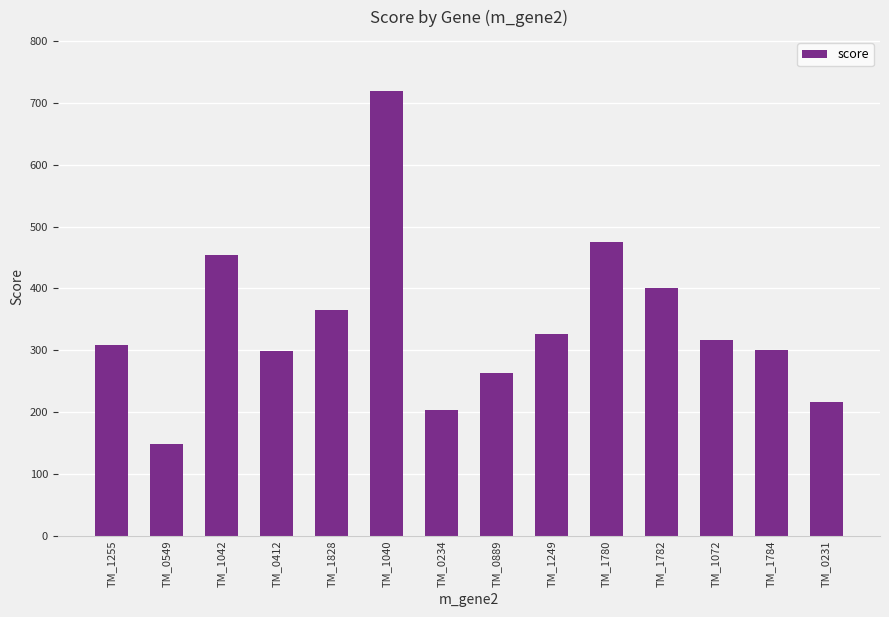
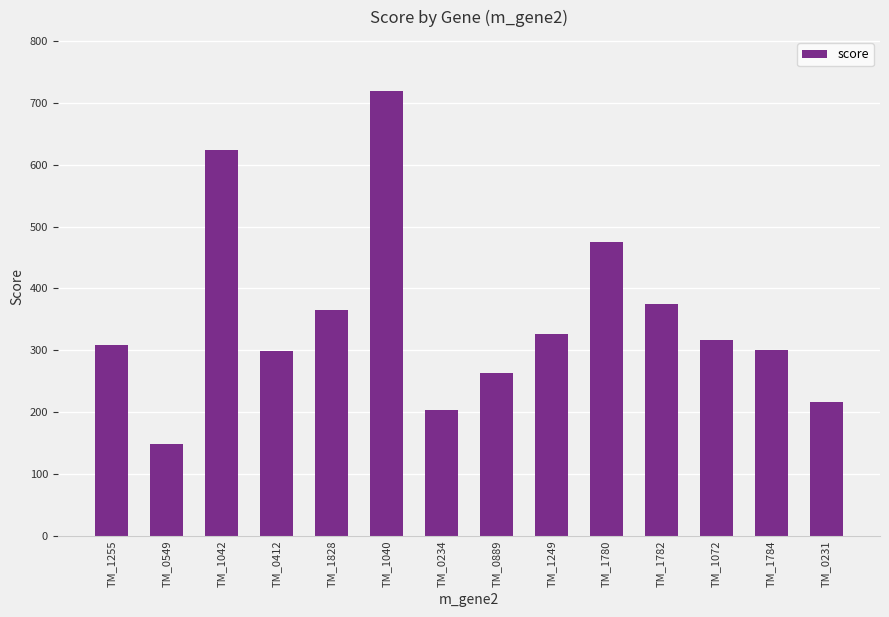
  {
    "TM_1255": 310,
    "TM_0549": 150,
-   "TM_1042": 450,
+   "TM_1042": 620,
    "TM_0412": 300,
    "TM_1828": 360,
    "TM_1040": 720,
    "TM_0234": 200,
    "TM_0889": 260,
    "TM_1249": 330,
    "TM_1780": 470,
-   "TM_1782": 400,
+   "TM_1782": 370,
    "TM_1072": 320,
    "TM_1784": 300,
    "TM_0231": 220
  }
